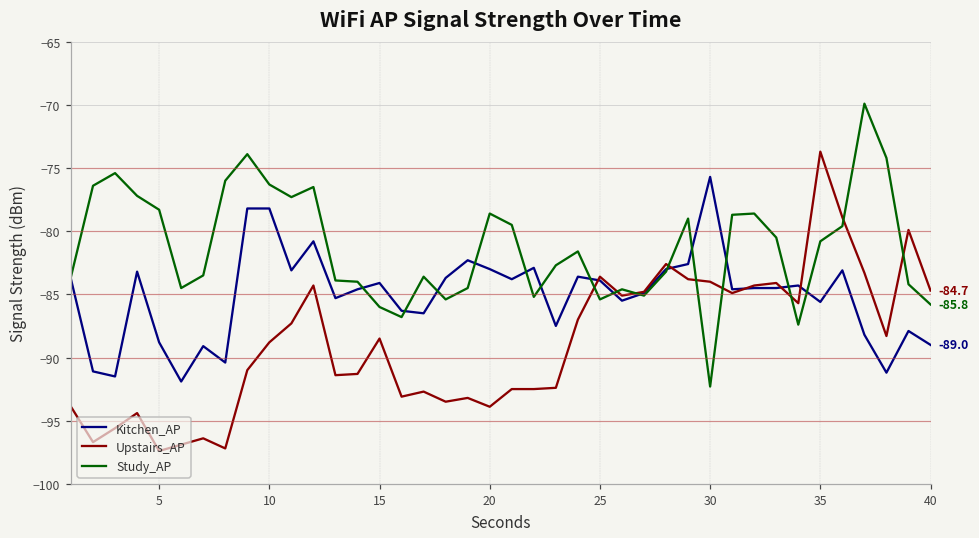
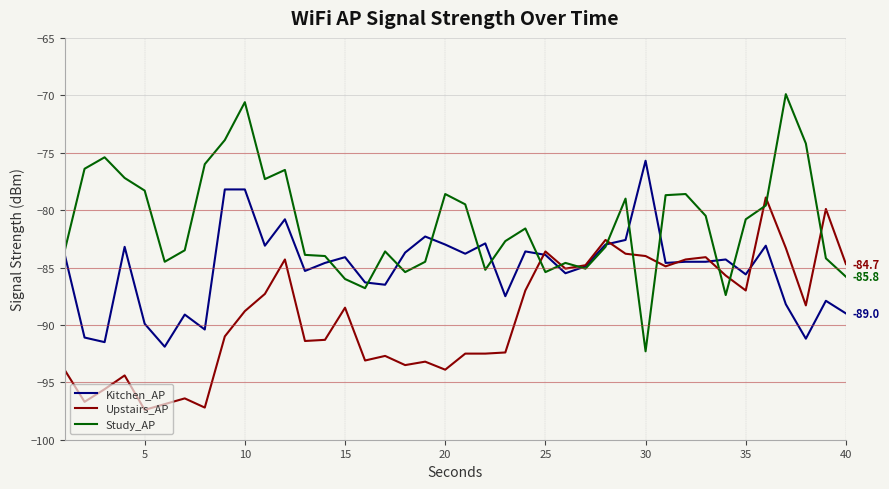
  {
    "Kitchen_AP": {
-     "5": -88.8,
+     "5": -89.9,
      "10": -78.2,
      "15": -84.1,
      "20": -83.0,
      "25": -83.9,
      "30": -75.7,
      "35": -85.6
    },
    "Upstairs_AP": {
      "10": -88.8,
      "15": -88.5,
      "20": -93.9,
      "25": -83.6,
      "30": -84.0,
-     "35": -73.7
+     "35": -87.0
    },
    "Study_AP": {
      "5": -78.3,
-     "10": -76.3,
+     "10": -70.6,
      "15": -86.0,
      "20": -78.6,
      "25": -85.4,
      "30": -92.3,
      "35": -80.8
    }
  }
